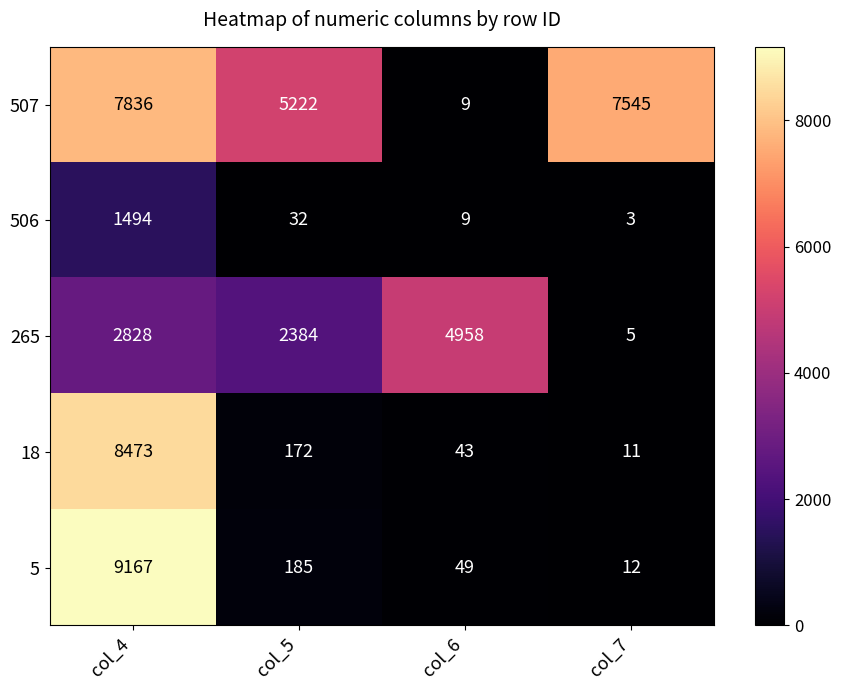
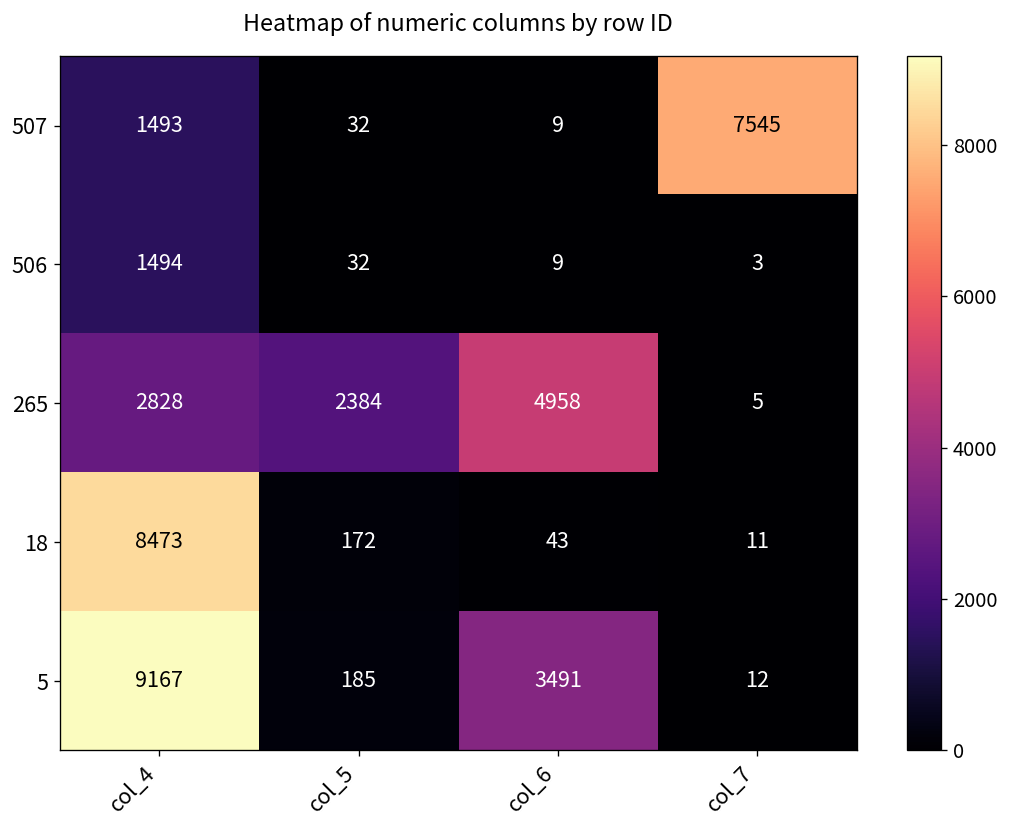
  {
    "507": {
-     "col_4": 7836,
-     "col_5": 5222,
+     "col_4": 1493,
+     "col_5": 32,
      "col_6": 9,
      "col_7": 7545
    },
    "506": {
      "col_4": 1494,
      "col_5": 32,
      "col_6": 9,
      "col_7": 3
    },
    "265": {
      "col_4": 2828,
      "col_5": 2384,
      "col_6": 4958,
      "col_7": 5
    },
    "18": {
      "col_4": 8473,
      "col_5": 172,
      "col_6": 43,
      "col_7": 11
    },
    "5": {
      "col_4": 9167,
      "col_5": 185,
-     "col_6": 49,
+     "col_6": 3491,
      "col_7": 12
    }
  }
